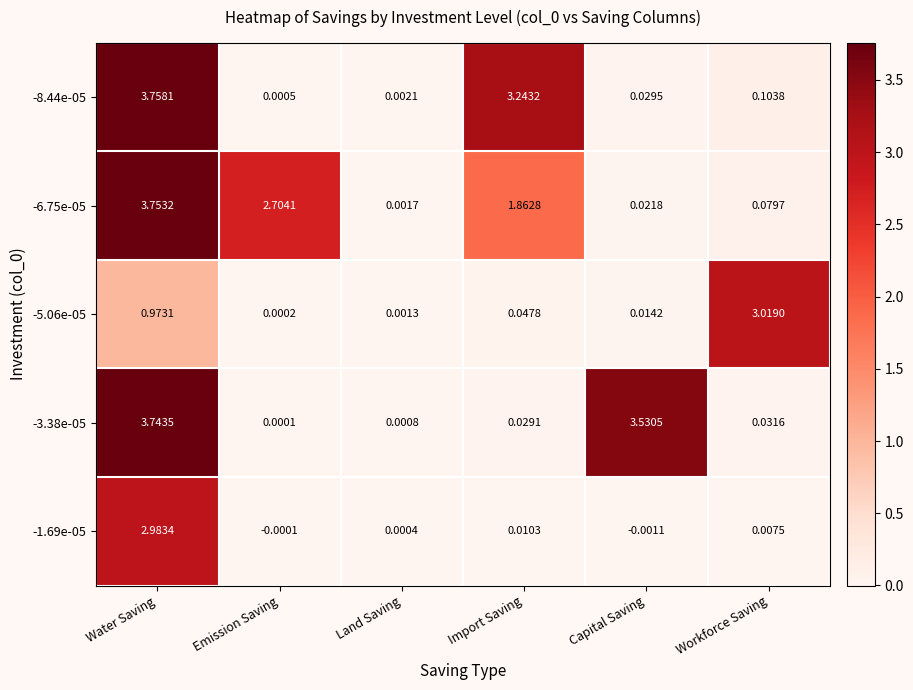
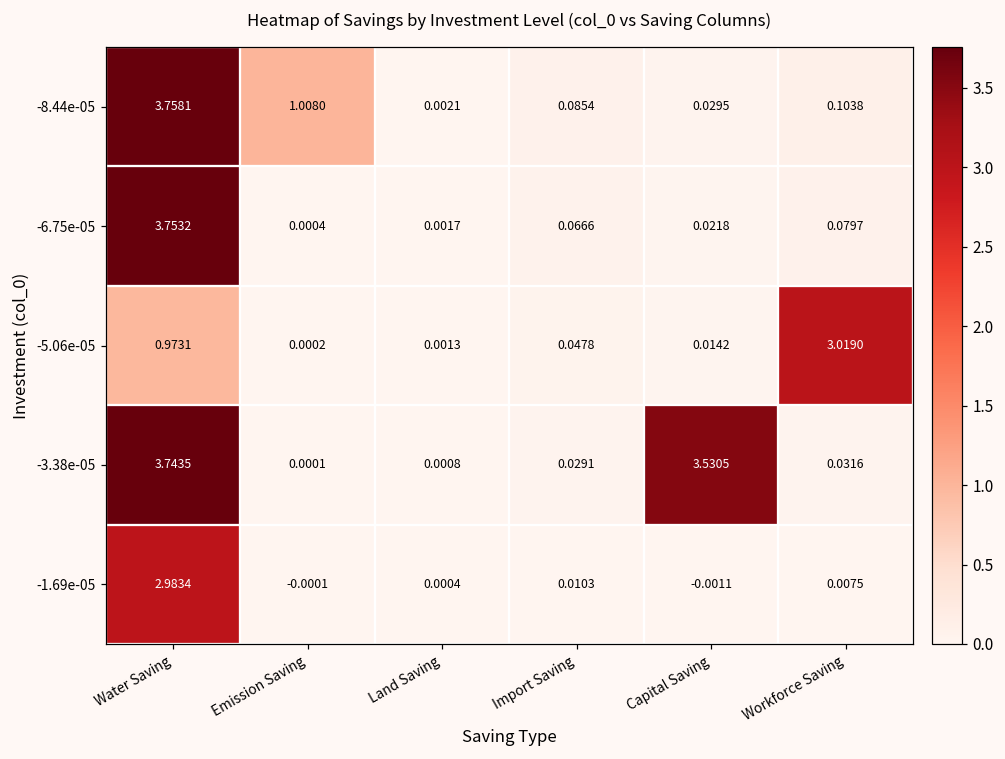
  {
    "-8.44e-05": {
      "Water Saving": 3.7581,
-     "Emission Saving": 0.0005,
+     "Emission Saving": 1.0080,
      "Land Saving": 0.0021,
-     "Import Saving": 3.2432,
+     "Import Saving": 0.0854,
      "Capital Saving": 0.0295,
      "Workforce Saving": 0.1038
    },
    "-6.75e-05": {
      "Water Saving": 3.7532,
-     "Emission Saving": 2.7041,
+     "Emission Saving": 0.0004,
      "Land Saving": 0.0017,
-     "Import Saving": 1.8628,
+     "Import Saving": 0.0666,
      "Capital Saving": 0.0218,
      "Workforce Saving": 0.0797
    },
    "-5.06e-05": {
      "Water Saving": 0.9731,
      "Emission Saving": 0.0002,
      "Land Saving": 0.0013,
      "Import Saving": 0.0478,
      "Capital Saving": 0.0142,
      "Workforce Saving": 3.0190
    },
    "-3.38e-05": {
      "Water Saving": 3.7435,
      "Emission Saving": 0.0001,
      "Land Saving": 0.0008,
      "Import Saving": 0.0291,
      "Capital Saving": 3.5305,
      "Workforce Saving": 0.0316
    },
    "-1.69e-05": {
      "Water Saving": 2.9834,
      "Emission Saving": -0.0001,
      "Land Saving": 0.0004,
      "Import Saving": 0.0103,
      "Capital Saving": -0.0011,
      "Workforce Saving": 0.0075
    }
  }
